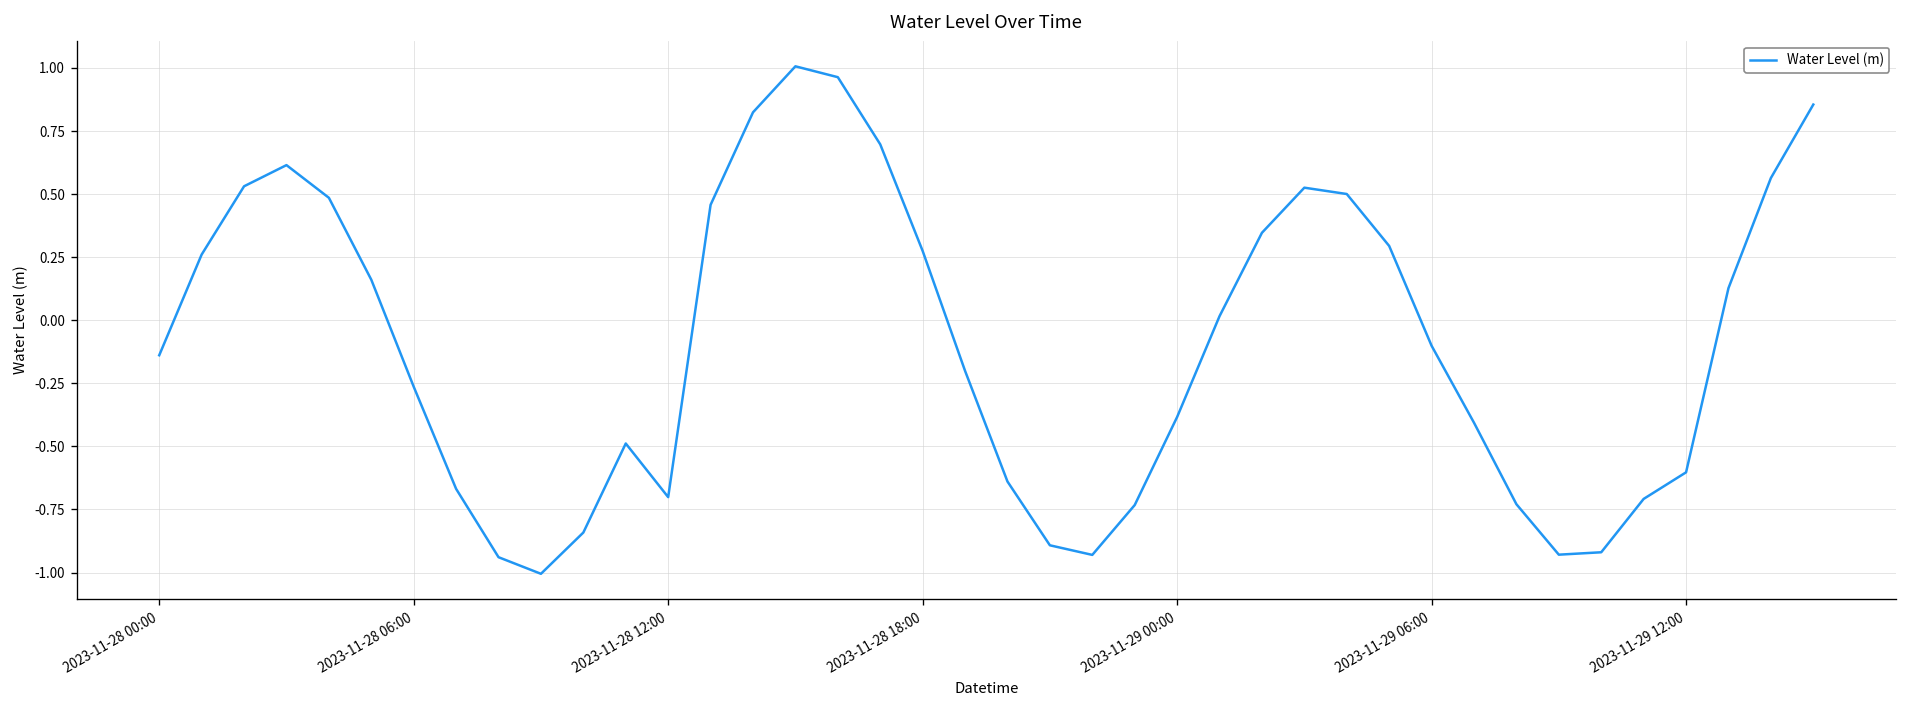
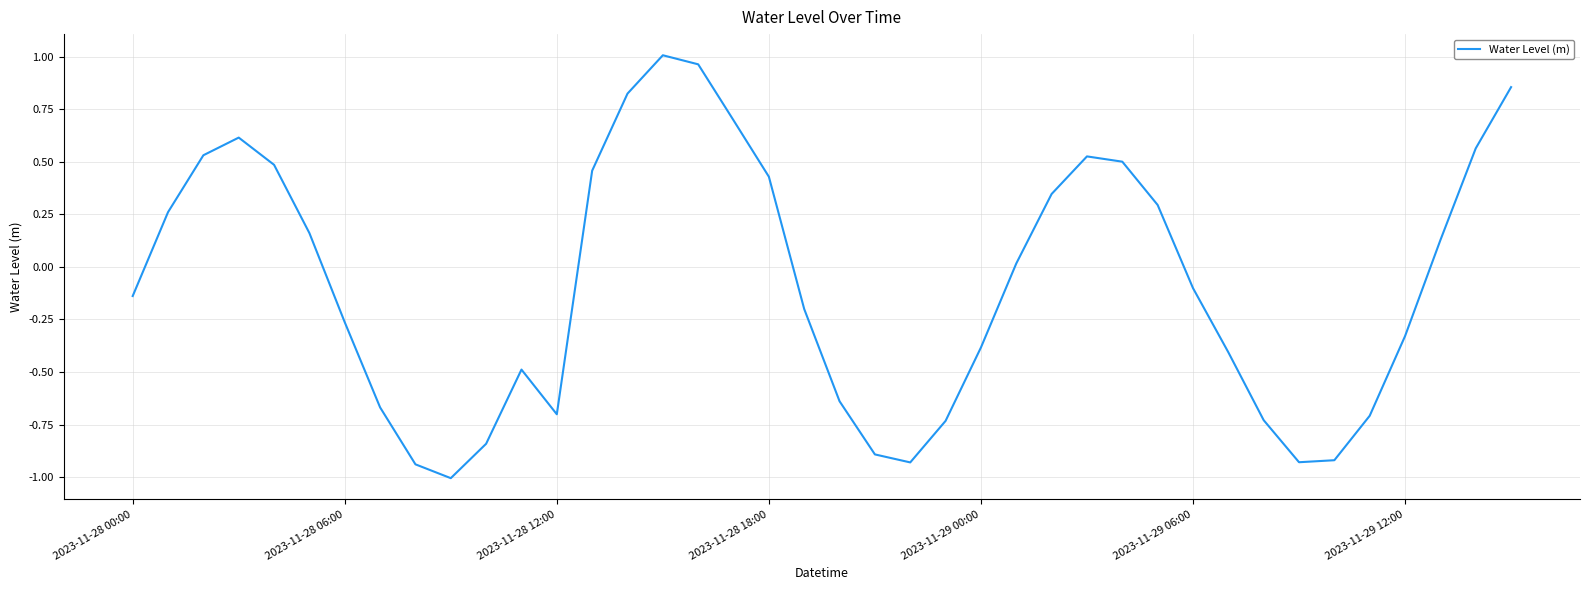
  {
    "2023-11-28 00:00": -0.14,
    "2023-11-28 06:00": -0.26,
    "2023-11-28 12:00": -0.70,
-   "2023-11-28 18:00": 0.27,
+   "2023-11-28 18:00": 0.43,
    "2023-11-29 00:00": -0.38,
    "2023-11-29 06:00": -0.10,
-   "2023-11-29 12:00": -0.60
+   "2023-11-29 12:00": -0.33
  }
